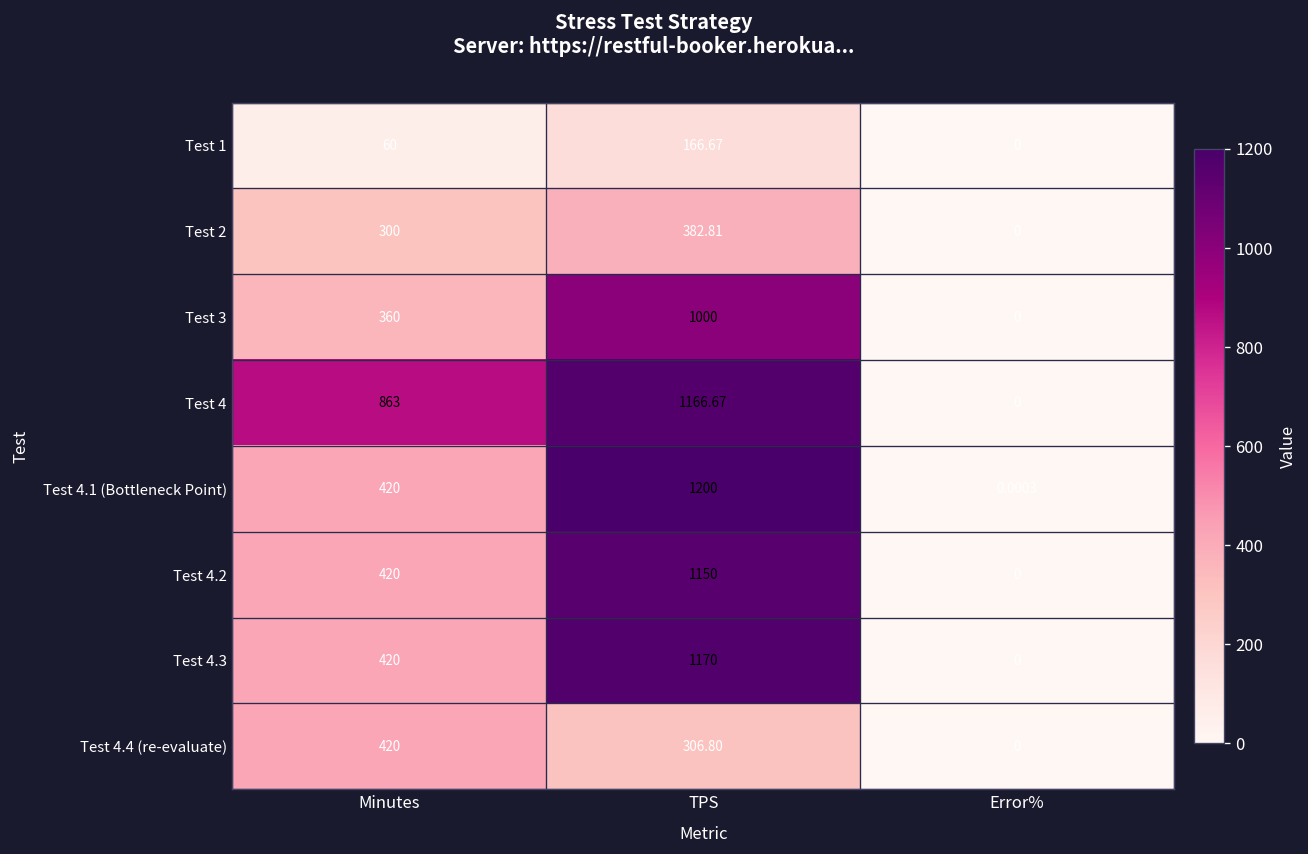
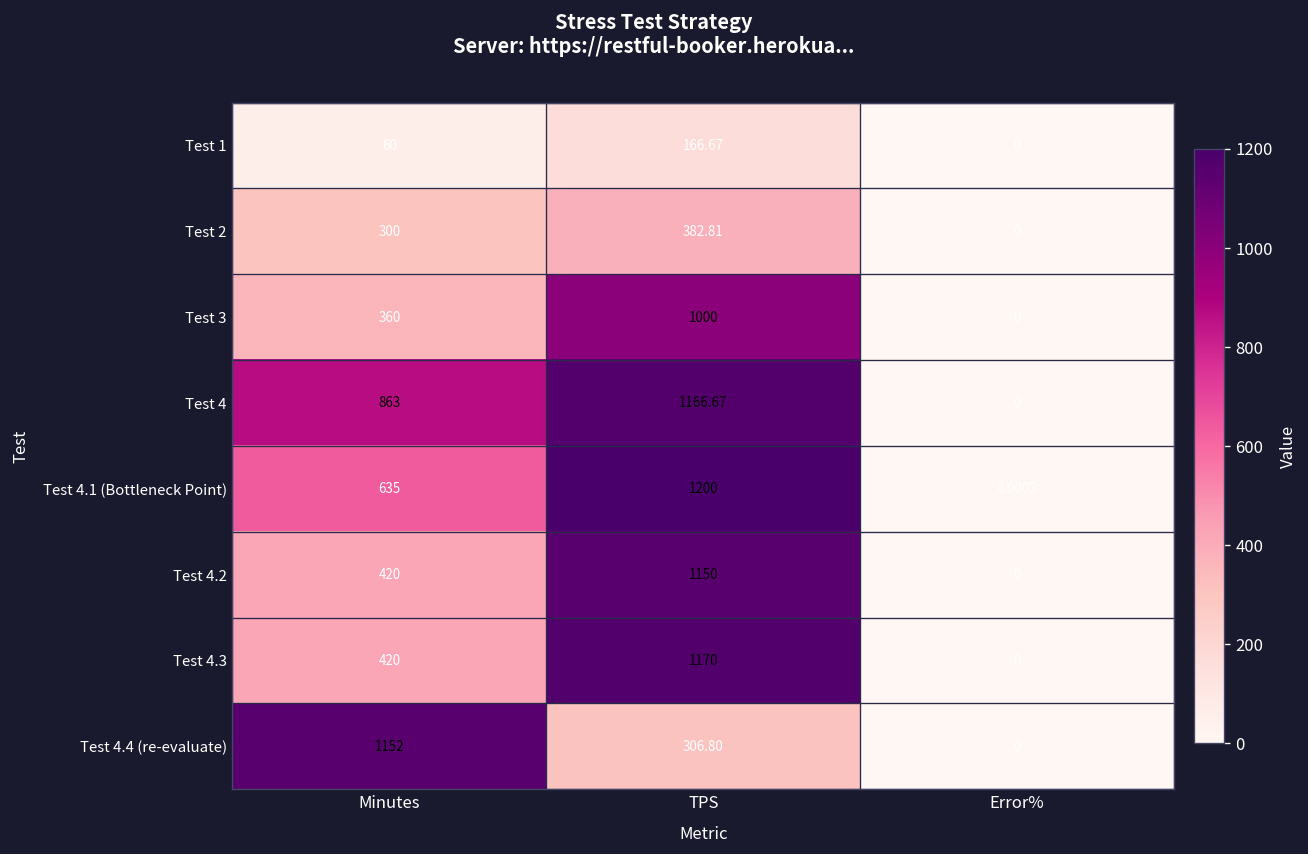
  {
    "Test 2": {
      "Minutes": 300,
      "TPS": 382.81
    },
    "Test 3": {
      "Minutes": 360,
      "TPS": 1000
    },
    "Test 4": {
      "Minutes": 863,
      "TPS": 1166.67
    },
    "Test 4.1 (Bottleneck Point)": {
-     "Minutes": 420,
+     "Minutes": 635,
      "TPS": 1200
    },
    "Test 4.2": {
      "Minutes": 420,
      "TPS": 1150
    },
    "Test 4.3": {
      "Minutes": 420,
      "TPS": 1170
    },
    "Test 4.4 (re-evaluate)": {
-     "Minutes": 420,
+     "Minutes": 1152,
      "TPS": 306.80
    }
  }
